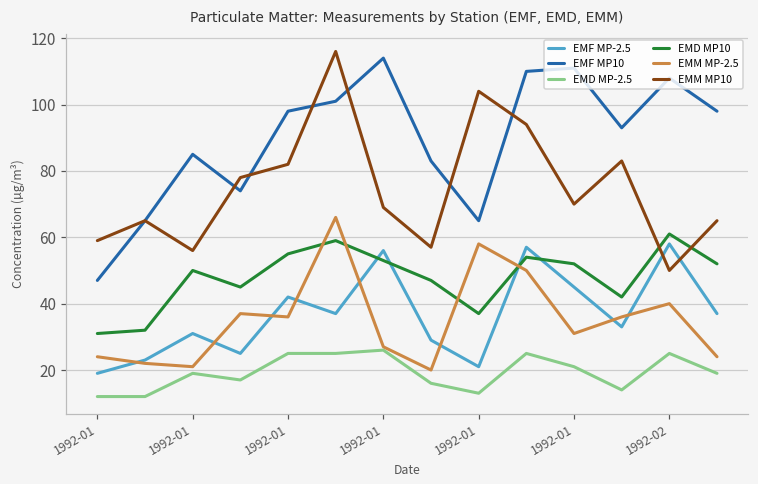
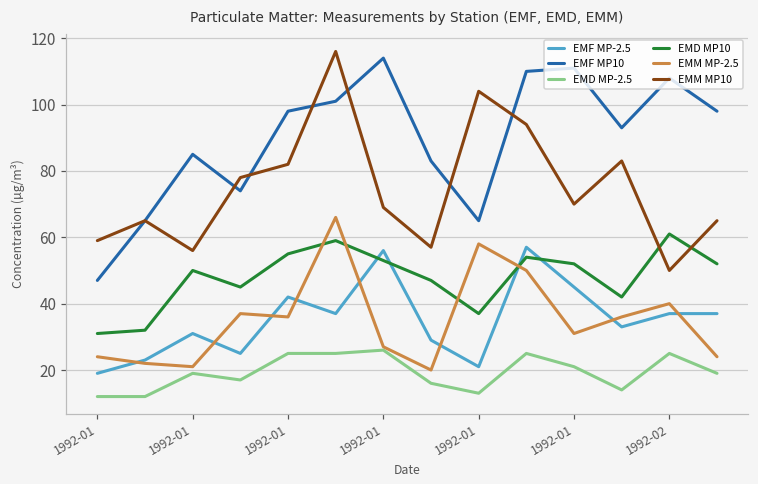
  {
    "EMF MP-2.5": {
-     "1992-02": 58
+     "1992-02": 37
    },
    "EMD MP-2.5": {
      "1992-02": 25
    },
    "EMD MP10": {
      "1992-02": 61
    },
    "EMM MP-2.5": {
      "1992-02": 40
    },
    "EMM MP10": {
      "1992-02": 50
    }
  }
